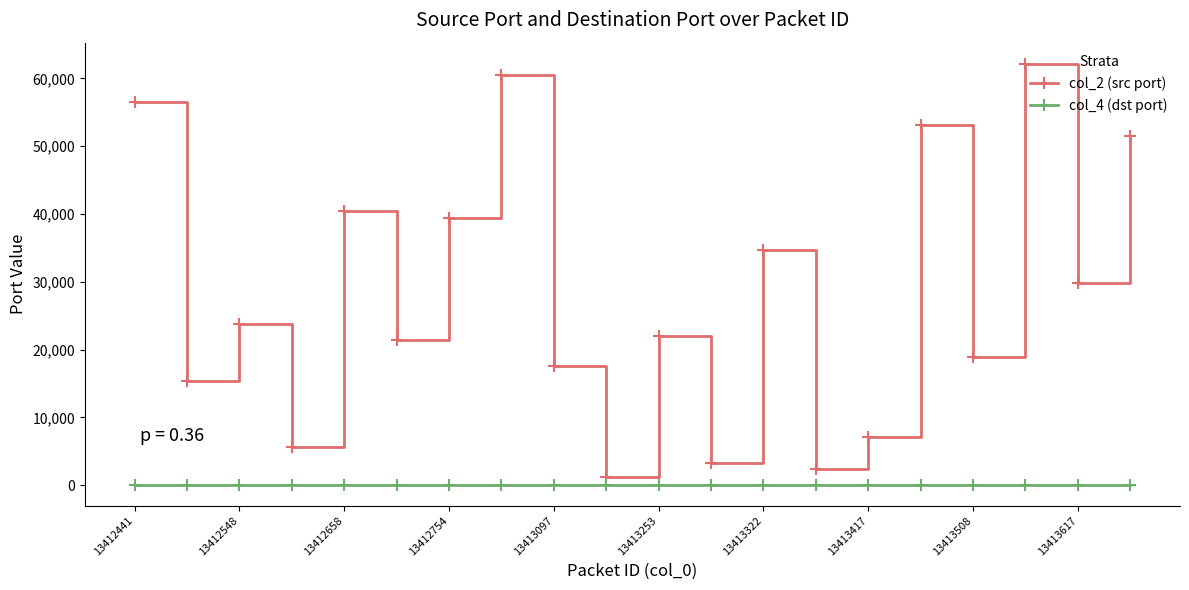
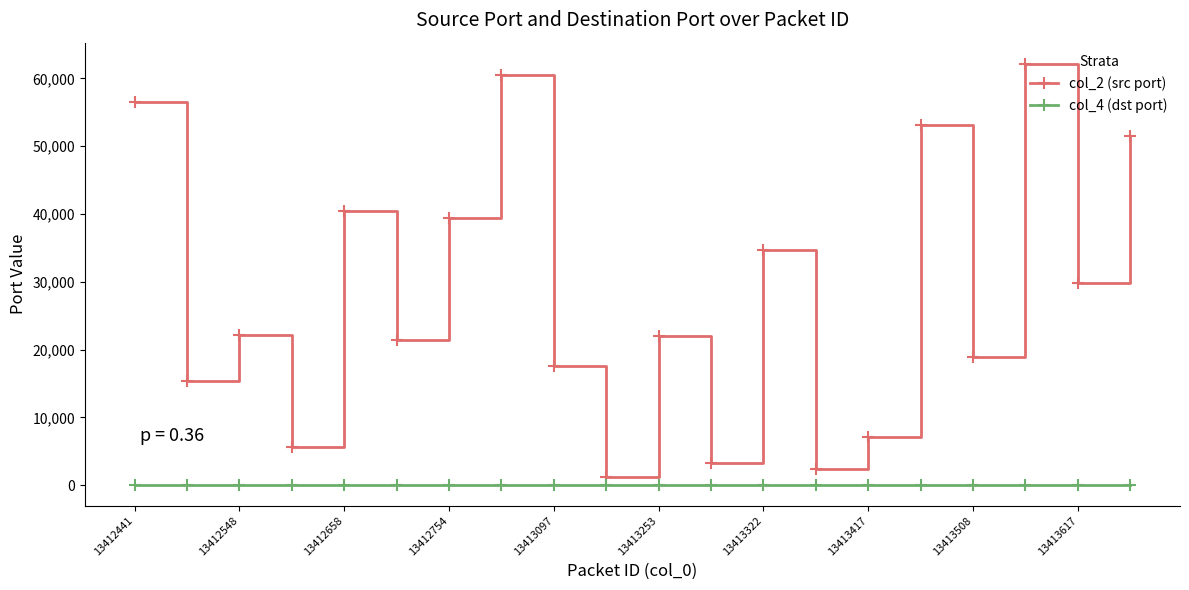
  {
    "col_2 (src port)": {
      "13412441": "57,000",
-     "13412548": "24,000",
+     "13412548": "22,000",
      "13412658": "40,000",
      "13412754": "39,000",
      "13413097": "18,000",
      "13413253": "22,000",
      "13413322": "35,000",
      "13413417": "7,000",
      "13413508": "19,000",
      "13413617": "30,000"
    },
    "col_4 (dst port)": {
      "13412441": "0",
      "13412548": "0",
      "13412658": "0",
      "13412754": "0",
      "13413097": "0",
      "13413253": "0",
      "13413322": "0",
      "13413417": "0",
      "13413508": "0",
      "13413617": "0"
    }
  }
